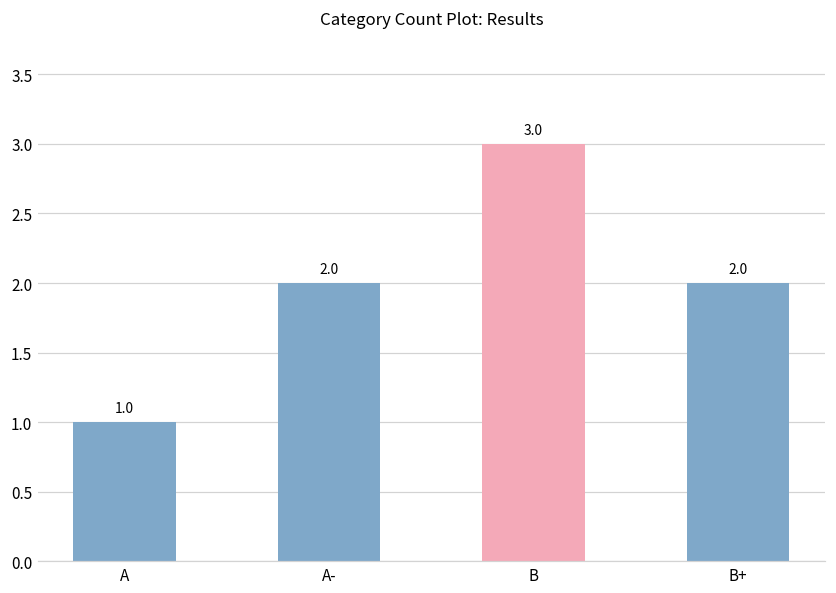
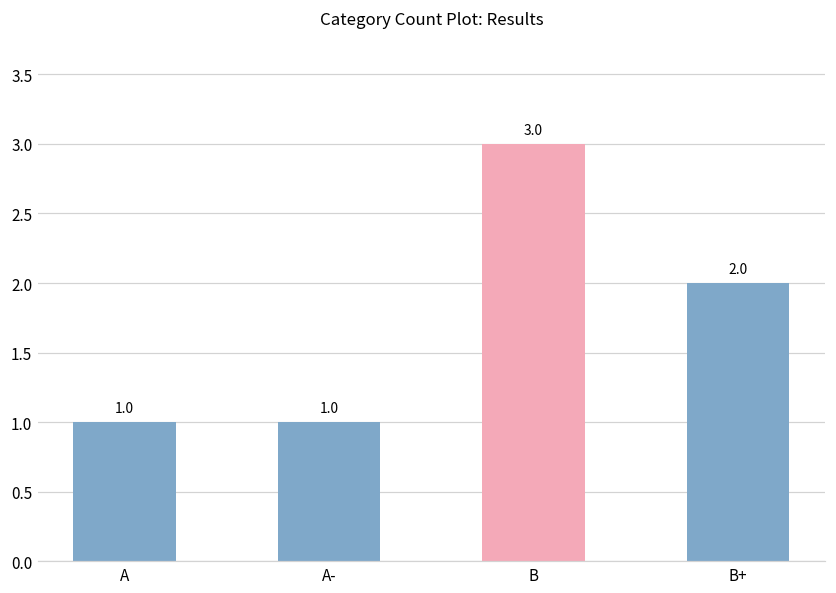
  {
    "A": 1.0,
-   "A-": 2.0,
+   "A-": 1.0,
    "B": 3.0,
    "B+": 2.0
  }
